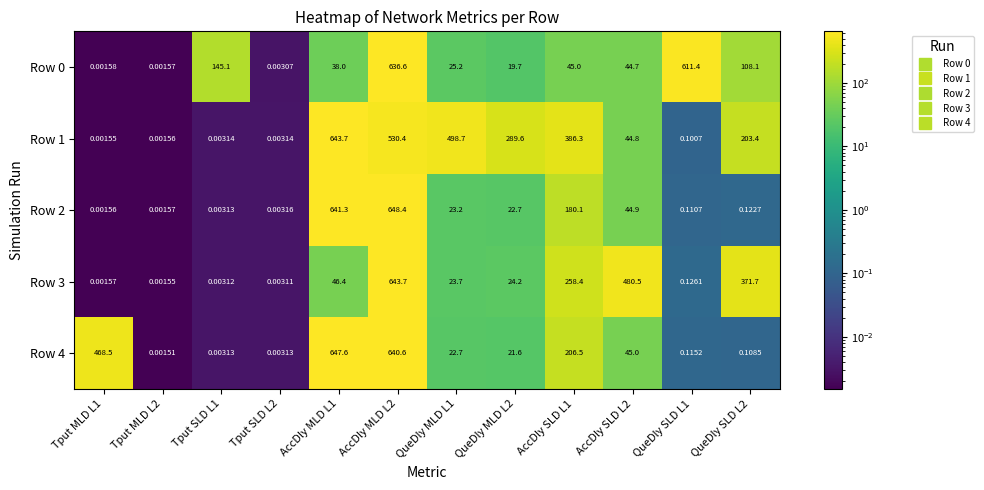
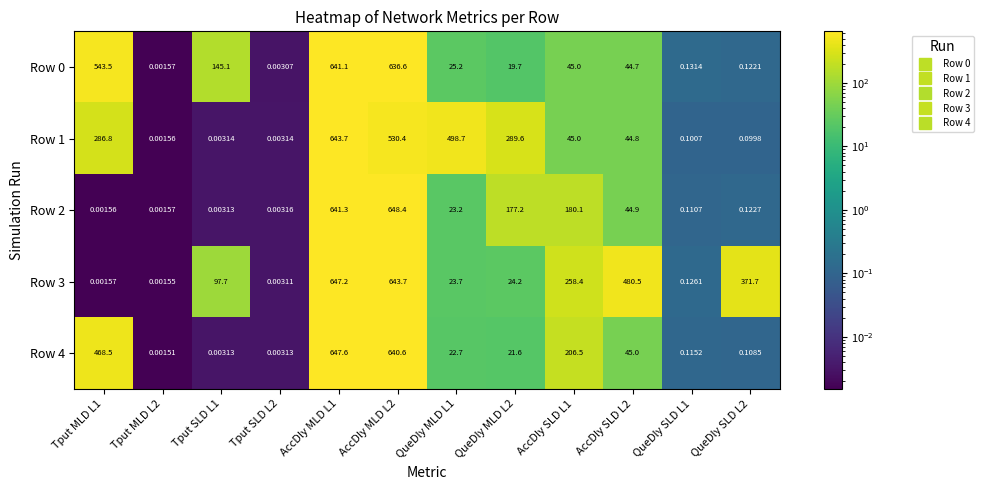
  {
    "Row 0": {
-     "Tput MLD L1": 0.00158,
+     "Tput MLD L1": 543.5,
      "Tput MLD L2": 0.00157,
      "Tput SLD L1": 145.1,
      "Tput SLD L2": 0.00307,
-     "AccDly MLD L1": 38.0,
+     "AccDly MLD L1": 641.1,
      "AccDly MLD L2": 636.6,
      "QueDly MLD L1": 25.2,
      "QueDly MLD L2": 19.7,
      "AccDly SLD L1": 45.0,
      "AccDly SLD L2": 44.7,
-     "QueDly SLD L1": 611.4,
-     "QueDly SLD L2": 108.1
+     "QueDly SLD L1": 0.1314,
+     "QueDly SLD L2": 0.1221
    },
    "Row 1": {
-     "Tput MLD L1": 0.00155,
+     "Tput MLD L1": 286.8,
      "Tput MLD L2": 0.00156,
      "Tput SLD L1": 0.00314,
      "Tput SLD L2": 0.00314,
      "AccDly MLD L1": 643.7,
      "AccDly MLD L2": 530.4,
      "QueDly MLD L1": 498.7,
      "QueDly MLD L2": 289.6,
-     "AccDly SLD L1": 386.3,
+     "AccDly SLD L1": 45.0,
      "AccDly SLD L2": 44.8,
      "QueDly SLD L1": 0.1007,
-     "QueDly SLD L2": 203.4
+     "QueDly SLD L2": 0.0998
    },
    "Row 2": {
      "Tput MLD L1": 0.00156,
      "Tput MLD L2": 0.00157,
      "Tput SLD L1": 0.00313,
      "Tput SLD L2": 0.00316,
      "AccDly MLD L1": 641.3,
      "AccDly MLD L2": 648.4,
      "QueDly MLD L1": 23.2,
-     "QueDly MLD L2": 22.7,
+     "QueDly MLD L2": 177.2,
      "AccDly SLD L1": 180.1,
      "AccDly SLD L2": 44.9,
      "QueDly SLD L1": 0.1107,
      "QueDly SLD L2": 0.1227
    },
    "Row 3": {
      "Tput MLD L1": 0.00157,
      "Tput MLD L2": 0.00155,
-     "Tput SLD L1": 0.00312,
+     "Tput SLD L1": 97.7,
      "Tput SLD L2": 0.00311,
-     "AccDly MLD L1": 46.4,
+     "AccDly MLD L1": 647.2,
      "AccDly MLD L2": 643.7,
      "QueDly MLD L1": 23.7,
      "QueDly MLD L2": 24.2,
      "AccDly SLD L1": 258.4,
      "AccDly SLD L2": 480.5,
      "QueDly SLD L1": 0.1261,
      "QueDly SLD L2": 371.7
    },
    "Row 4": {
      "Tput MLD L1": 468.5,
      "Tput MLD L2": 0.00151,
      "Tput SLD L1": 0.00313,
      "Tput SLD L2": 0.00313,
      "AccDly MLD L1": 647.6,
      "AccDly MLD L2": 640.6,
      "QueDly MLD L1": 22.7,
      "QueDly MLD L2": 21.6,
      "AccDly SLD L1": 206.5,
      "AccDly SLD L2": 45.0,
      "QueDly SLD L1": 0.1152,
      "QueDly SLD L2": 0.1085
    }
  }
